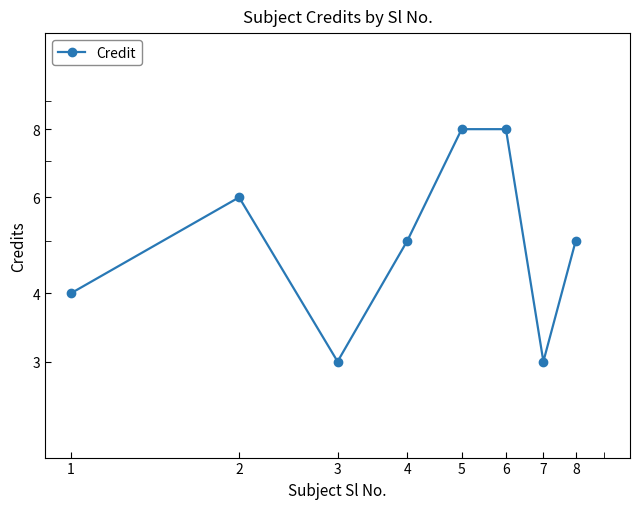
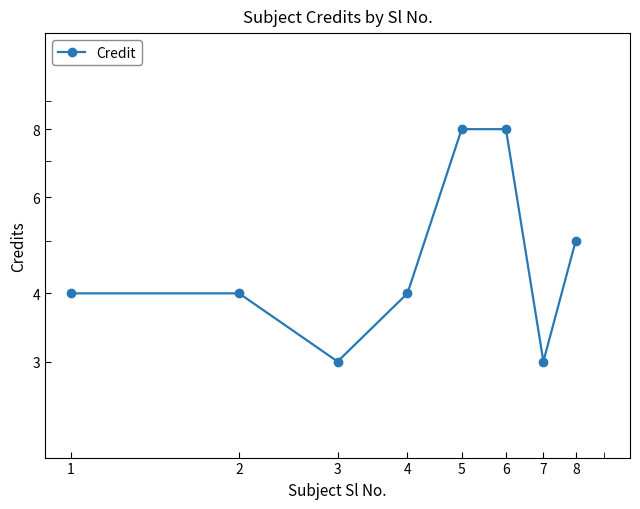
  {
    "1": 4,
-   "2": 6,
+   "2": 4,
    "3": 3,
-   "4": 5,
+   "4": 4,
    "5": 8,
    "6": 8,
    "7": 3,
    "8": 5
  }
